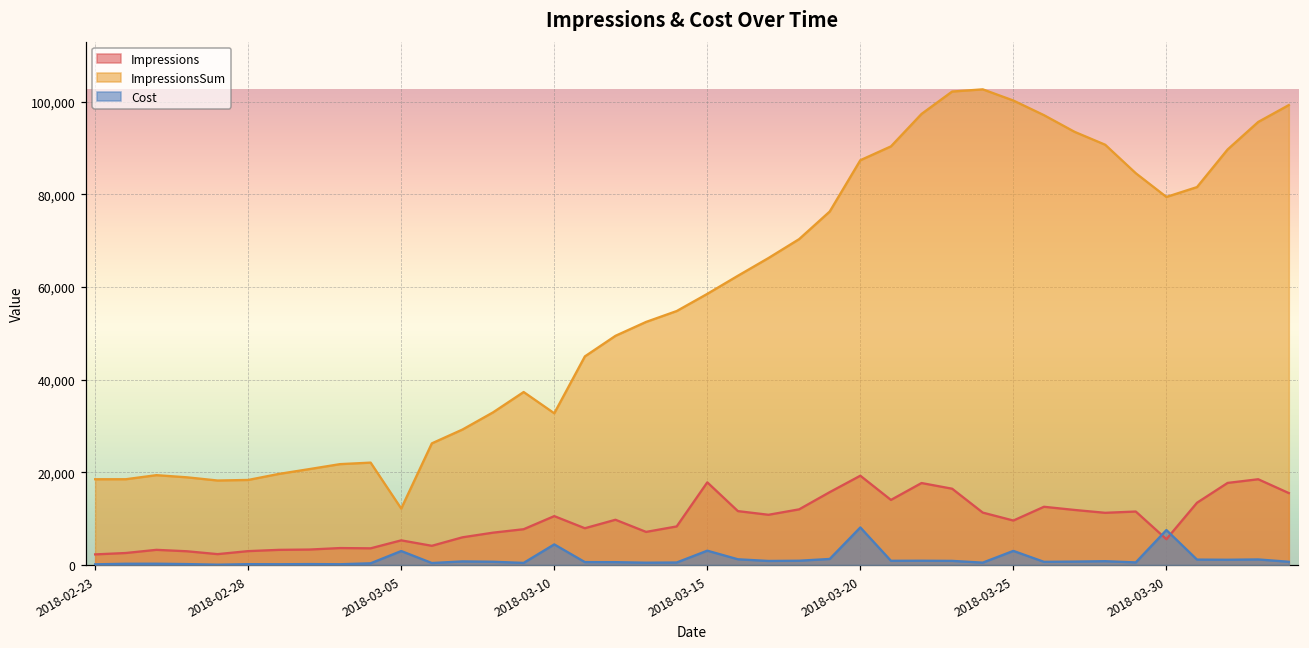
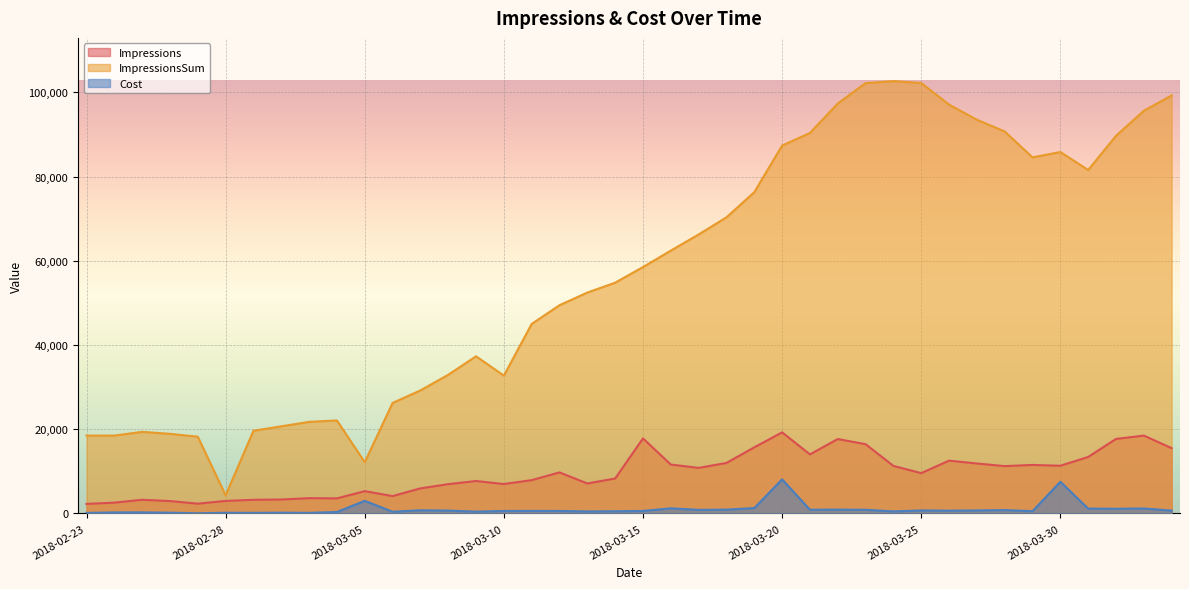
  {
    "Impressions": {
      "2018-02-23": "2,000",
      "2018-02-28": "3,000",
      "2018-03-05": "5,000",
-     "2018-03-10": "11,000",
+     "2018-03-10": "7,000",
      "2018-03-15": "18,000",
      "2018-03-20": "19,000",
      "2018-03-25": "10,000",
-     "2018-03-30": "6,000"
+     "2018-03-30": "11,000"
    },
    "ImpressionsSum": {
      "2018-02-23": "19,000",
-     "2018-02-28": "18,000",
+     "2018-02-28": "4,000",
      "2018-03-05": "12,000",
      "2018-03-10": "33,000",
      "2018-03-15": "59,000",
      "2018-03-20": "87,000",
-     "2018-03-25": "100,000",
-     "2018-03-30": "79,000"
+     "2018-03-25": "102,000",
+     "2018-03-30": "86,000"
    },
    "Cost": {
      "2018-02-23": "0",
      "2018-02-28": "0",
      "2018-03-05": "3,000",
-     "2018-03-10": "4,000",
-     "2018-03-15": "3,000",
+     "2018-03-10": "1,000",
+     "2018-03-15": "1,000",
      "2018-03-20": "8,000",
-     "2018-03-25": "3,000",
+     "2018-03-25": "1,000",
      "2018-03-30": "8,000"
    }
  }
